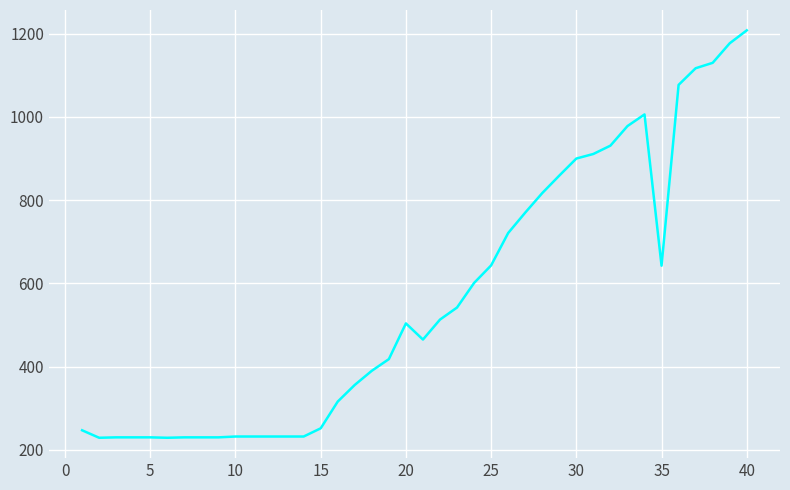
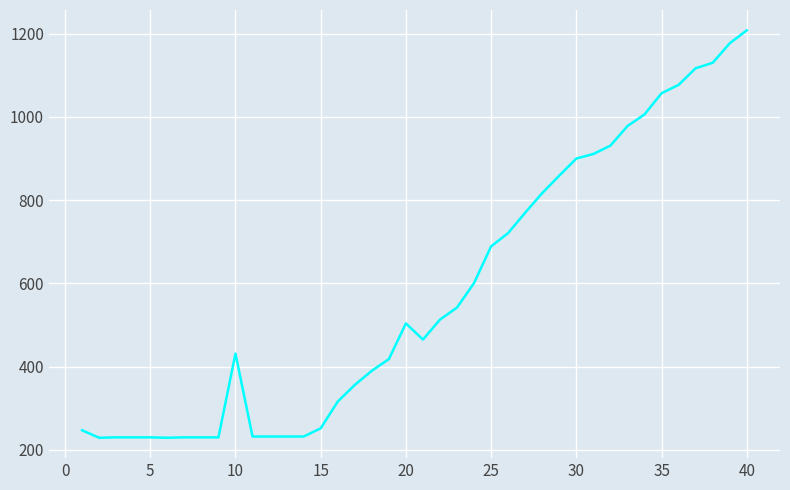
  {
    "5": 230,
-   "10": 230,
+   "10": 430,
    "15": 250,
    "20": 500,
-   "25": 640,
+   "25": 690,
    "30": 900,
-   "35": 640,
+   "35": 1060,
    "40": 1210
  }
